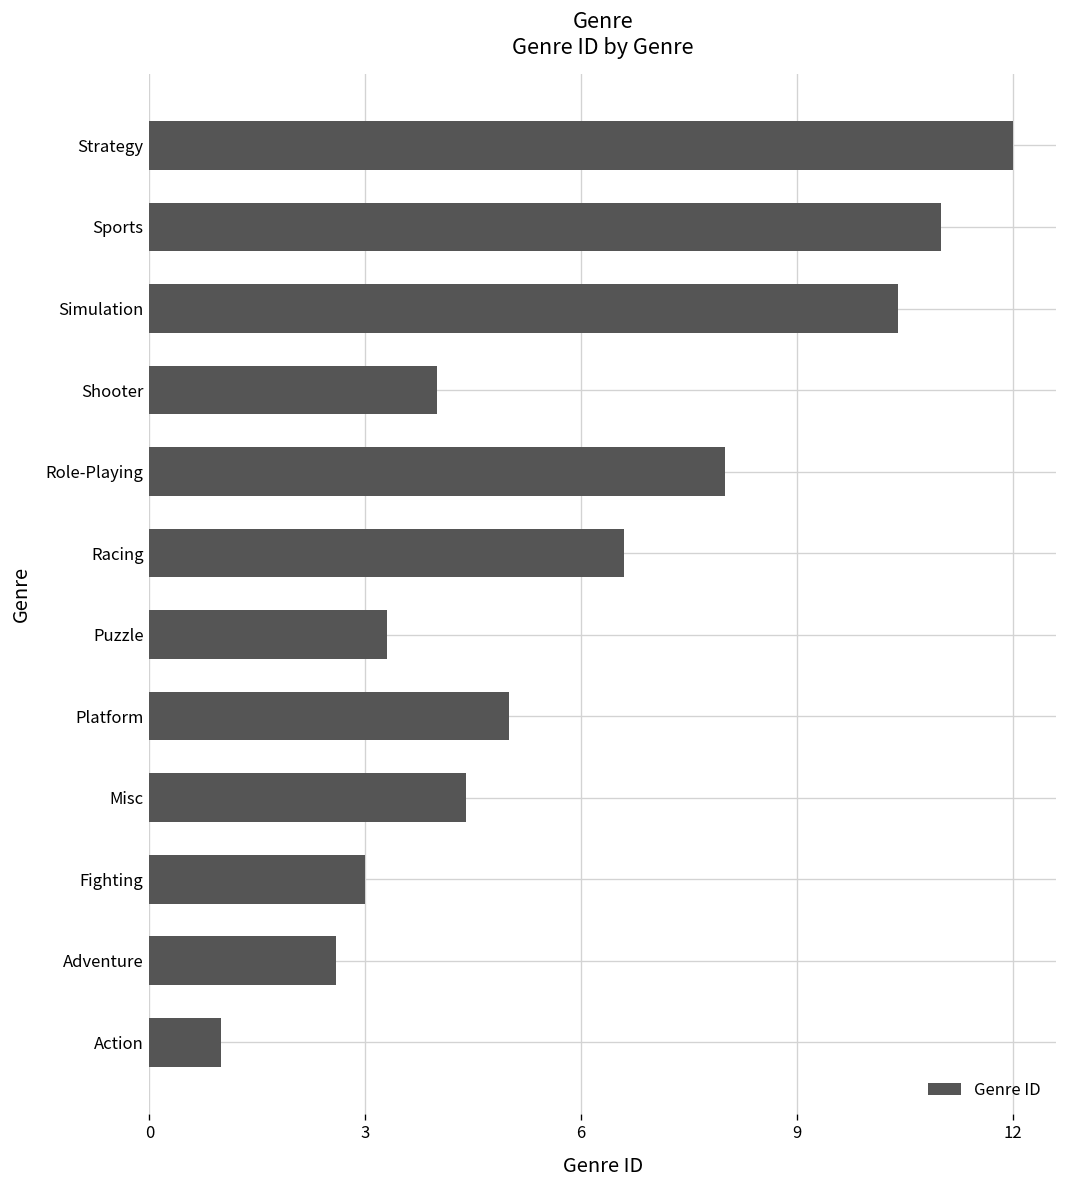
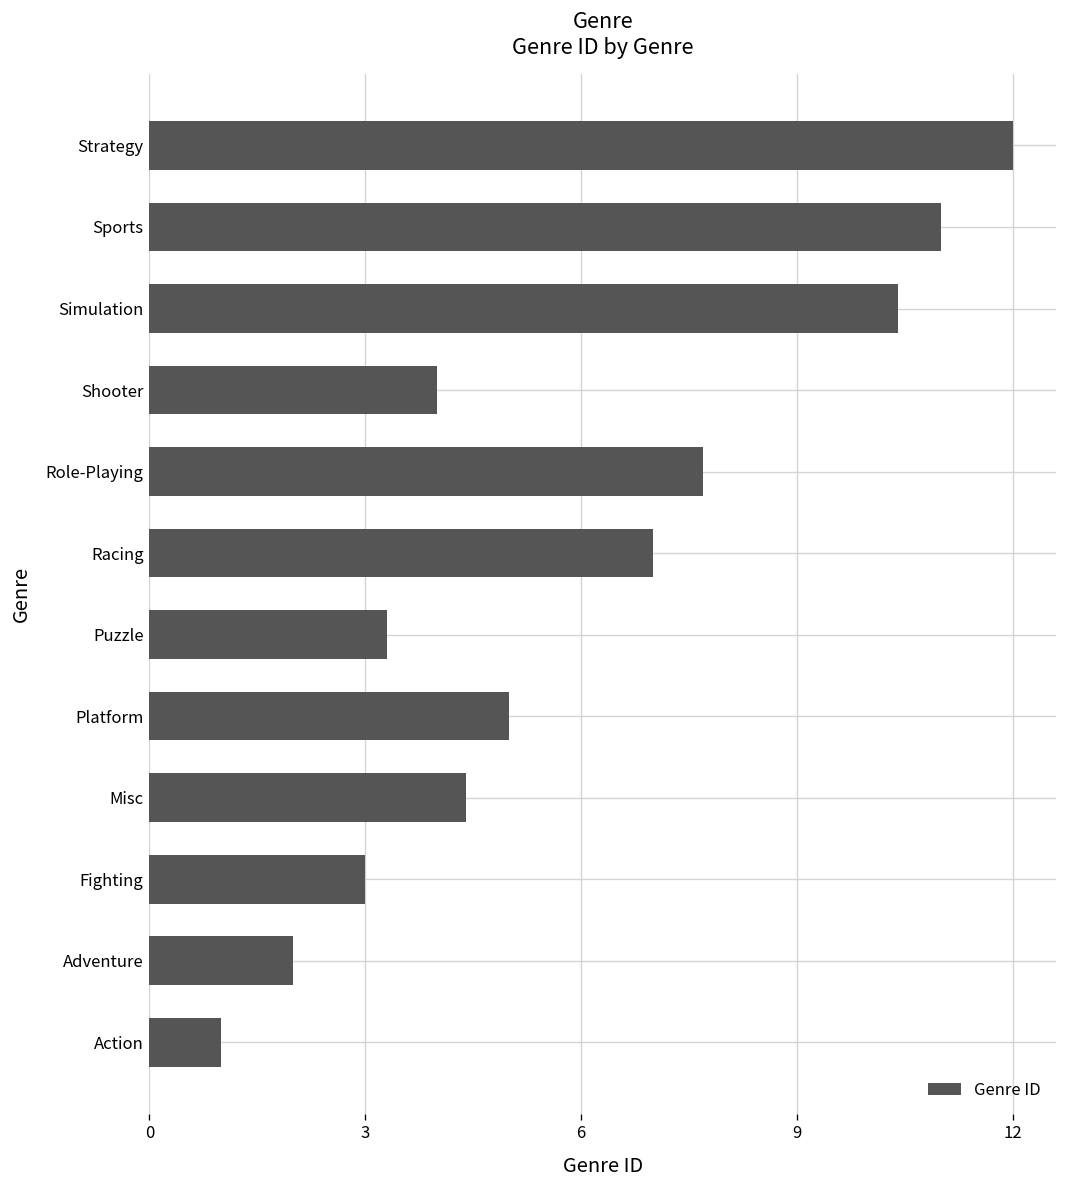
  {
    "Strategy": 12.0,
    "Sports": 11.0,
    "Simulation": 10.4,
    "Shooter": 4.0,
-   "Role-Playing": 8.0,
-   "Racing": 6.6,
+   "Role-Playing": 7.7,
+   "Racing": 7.0,
    "Puzzle": 3.3,
    "Platform": 5.0,
    "Misc": 4.4,
    "Fighting": 3.0,
-   "Adventure": 2.6,
+   "Adventure": 2.0,
    "Action": 1.0
  }
